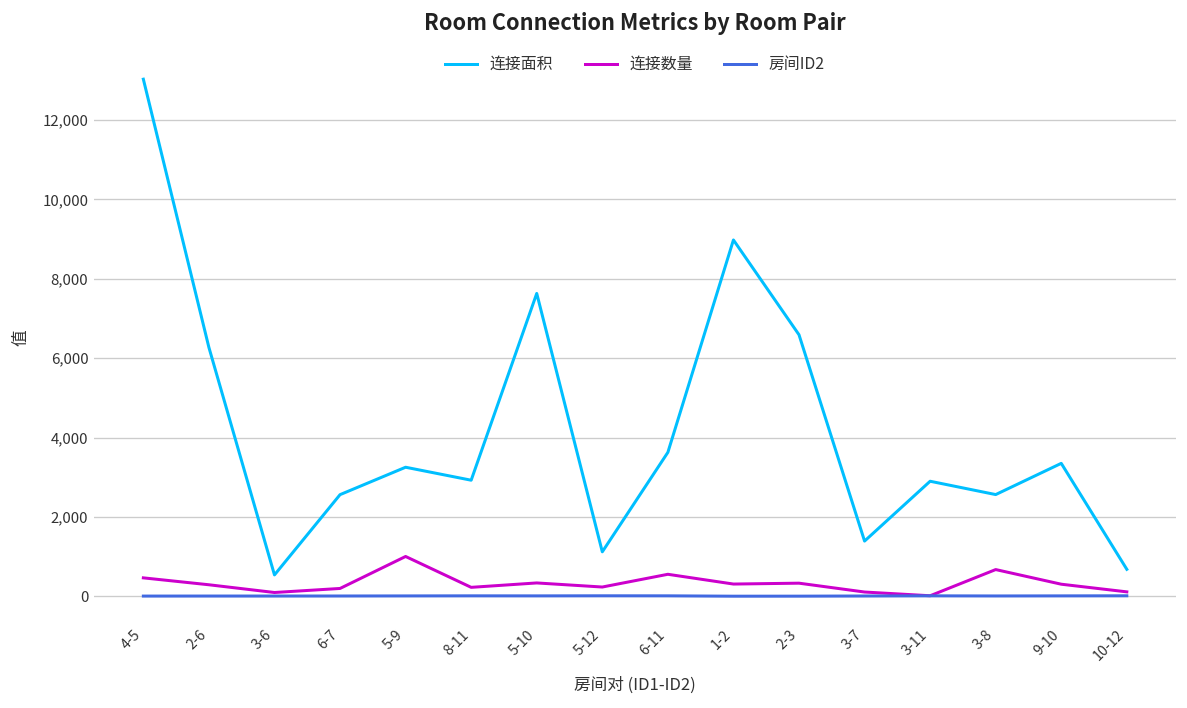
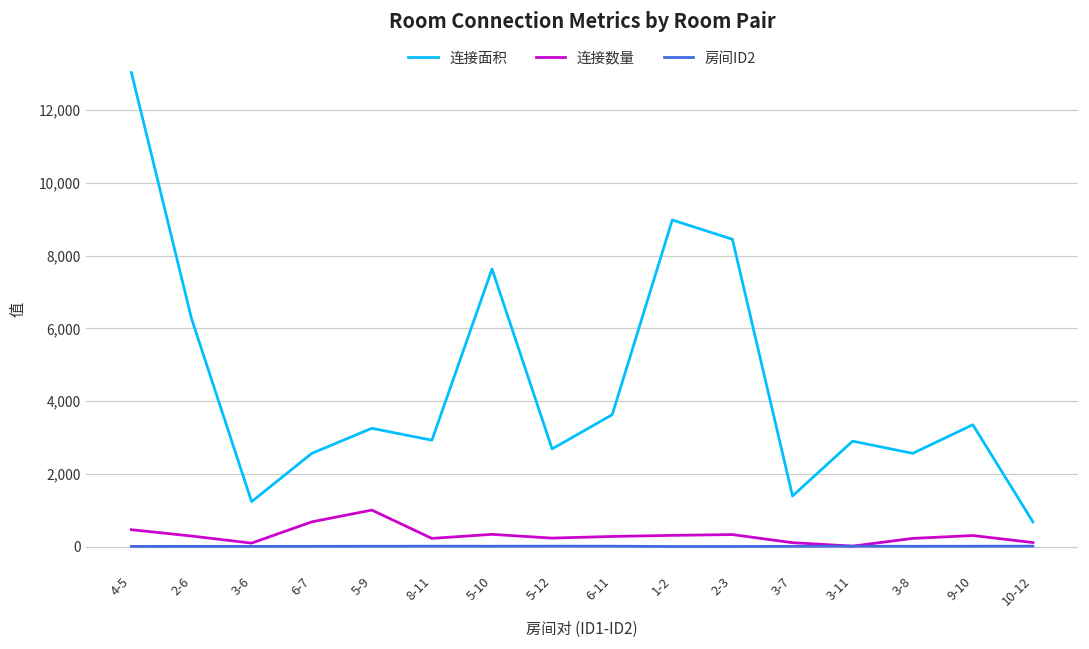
  {
    "连接面积": {
      "4-5": "13,000",
      "2-6": "6,300",
-     "3-6": "500",
+     "3-6": "1,200",
      "6-7": "2,600",
      "5-9": "3,300",
      "8-11": "2,900",
      "5-10": "7,600",
-     "5-12": "1,100",
+     "5-12": "2,700",
      "6-11": "3,600",
      "1-2": "9,000",
-     "2-3": "6,600",
+     "2-3": "8,400",
      "3-7": "1,400",
      "3-11": "2,900",
      "3-8": "2,600",
      "9-10": "3,400",
      "10-12": "700"
    },
    "连接数量": {
      "4-5": "500",
      "2-6": "300",
      "3-6": "100",
-     "6-7": "200",
+     "6-7": "700",
      "5-9": "1,000",
      "8-11": "200",
      "5-10": "300",
      "5-12": "200",
-     "6-11": "600",
+     "6-11": "300",
      "1-2": "300",
      "2-3": "300",
      "3-7": "100",
-     "3-8": "700",
+     "3-8": "200",
      "9-10": "300",
      "10-12": "100"
    },
    "房间ID2": {
      "4-5": "0",
      "2-6": "0",
      "3-6": "0",
      "6-7": "0",
      "5-9": "0",
      "8-11": "0",
      "5-10": "0",
      "5-12": "0",
      "6-11": "0",
      "1-2": "0",
      "2-3": "0",
      "3-7": "0",
      "3-8": "0",
      "9-10": "0",
      "10-12": "0"
    }
  }
